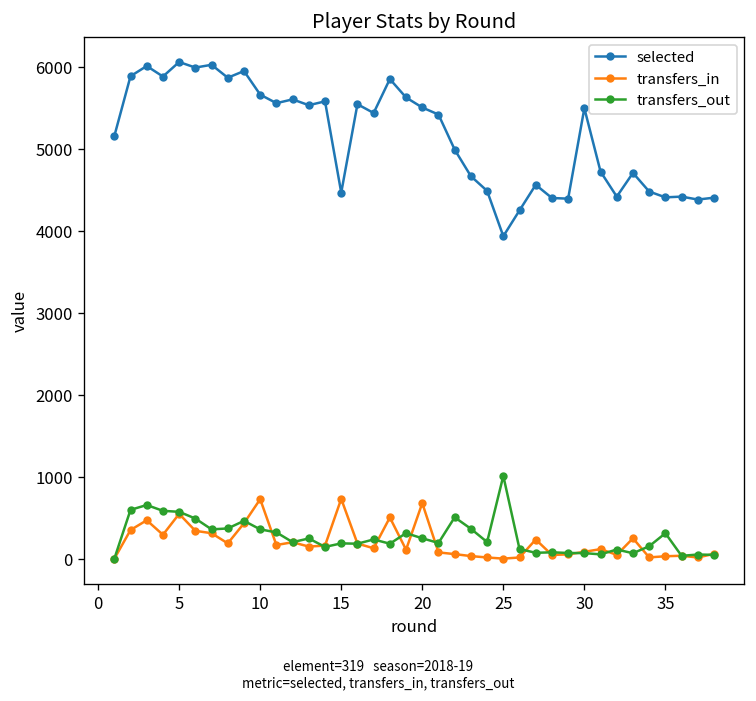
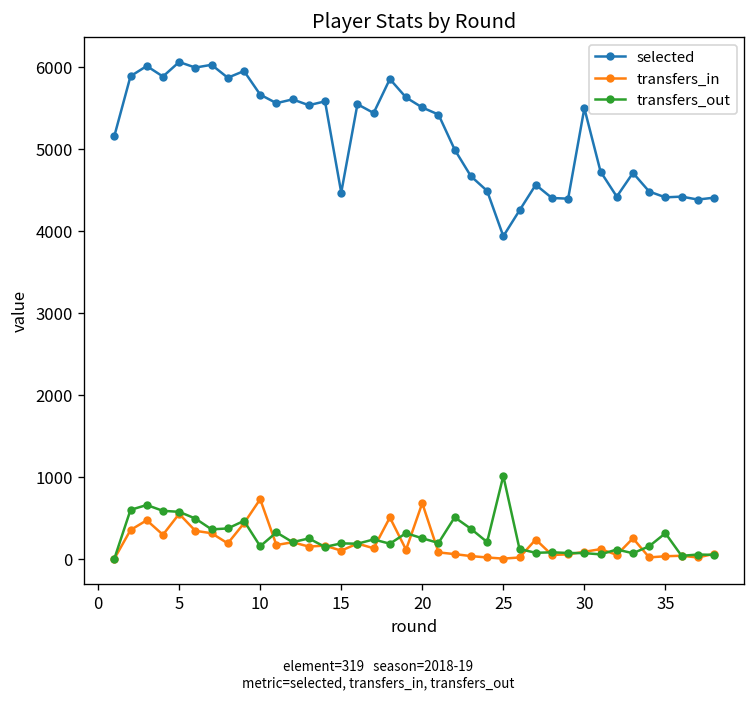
  {
    "selected": {
      "5": 6100,
      "10": 5700,
      "15": 4500,
      "20": 5500,
      "25": 3900,
      "30": 5500,
      "35": 4400
    },
    "transfers_in": {
      "10": 700,
-     "15": 700,
+     "15": 100,
      "20": 700,
      "25": 0,
      "35": 0
    },
    "transfers_out": {
-     "10": 400,
+     "10": 200,
      "15": 200,
      "20": 300,
      "25": 1000,
      "35": 300
    }
  }
